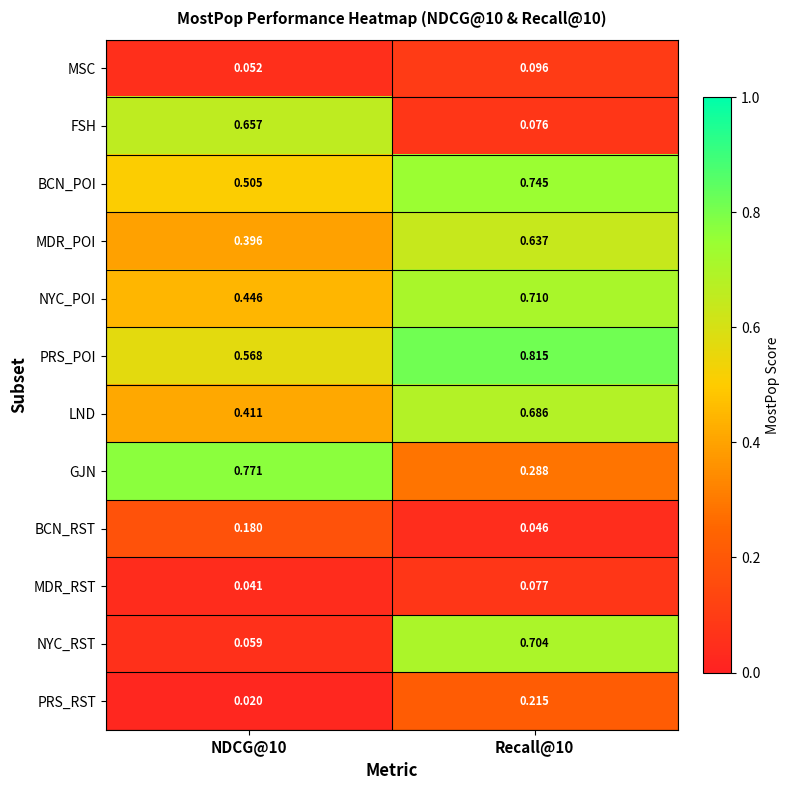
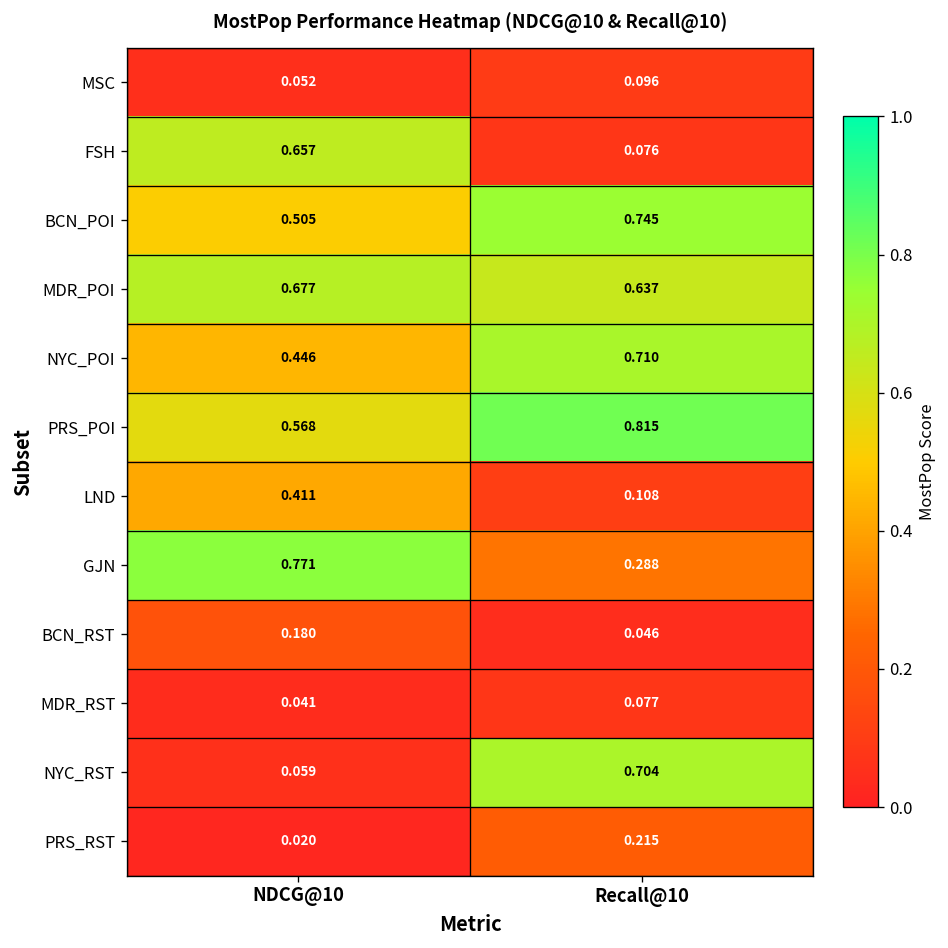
  {
    "MSC": {
      "NDCG@10": 0.052,
      "Recall@10": 0.096
    },
    "FSH": {
      "NDCG@10": 0.657,
      "Recall@10": 0.076
    },
    "BCN_POI": {
      "NDCG@10": 0.505,
      "Recall@10": 0.745
    },
    "MDR_POI": {
-     "NDCG@10": 0.396,
+     "NDCG@10": 0.677,
      "Recall@10": 0.637
    },
    "NYC_POI": {
      "NDCG@10": 0.446,
      "Recall@10": 0.710
    },
    "PRS_POI": {
      "NDCG@10": 0.568,
      "Recall@10": 0.815
    },
    "LND": {
      "NDCG@10": 0.411,
-     "Recall@10": 0.686
+     "Recall@10": 0.108
    },
    "GJN": {
      "NDCG@10": 0.771,
      "Recall@10": 0.288
    },
    "BCN_RST": {
      "NDCG@10": 0.180,
      "Recall@10": 0.046
    },
    "MDR_RST": {
      "NDCG@10": 0.041,
      "Recall@10": 0.077
    },
    "NYC_RST": {
      "NDCG@10": 0.059,
      "Recall@10": 0.704
    },
    "PRS_RST": {
      "NDCG@10": 0.020,
      "Recall@10": 0.215
    }
  }
